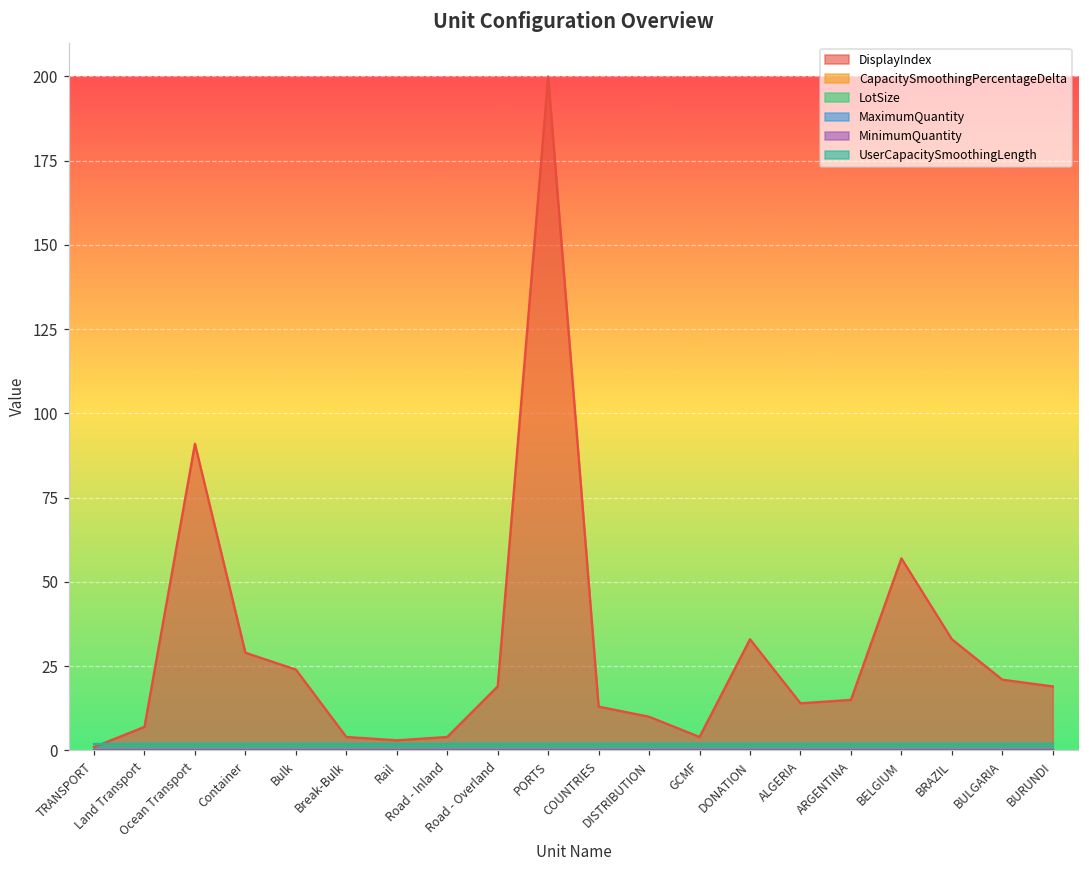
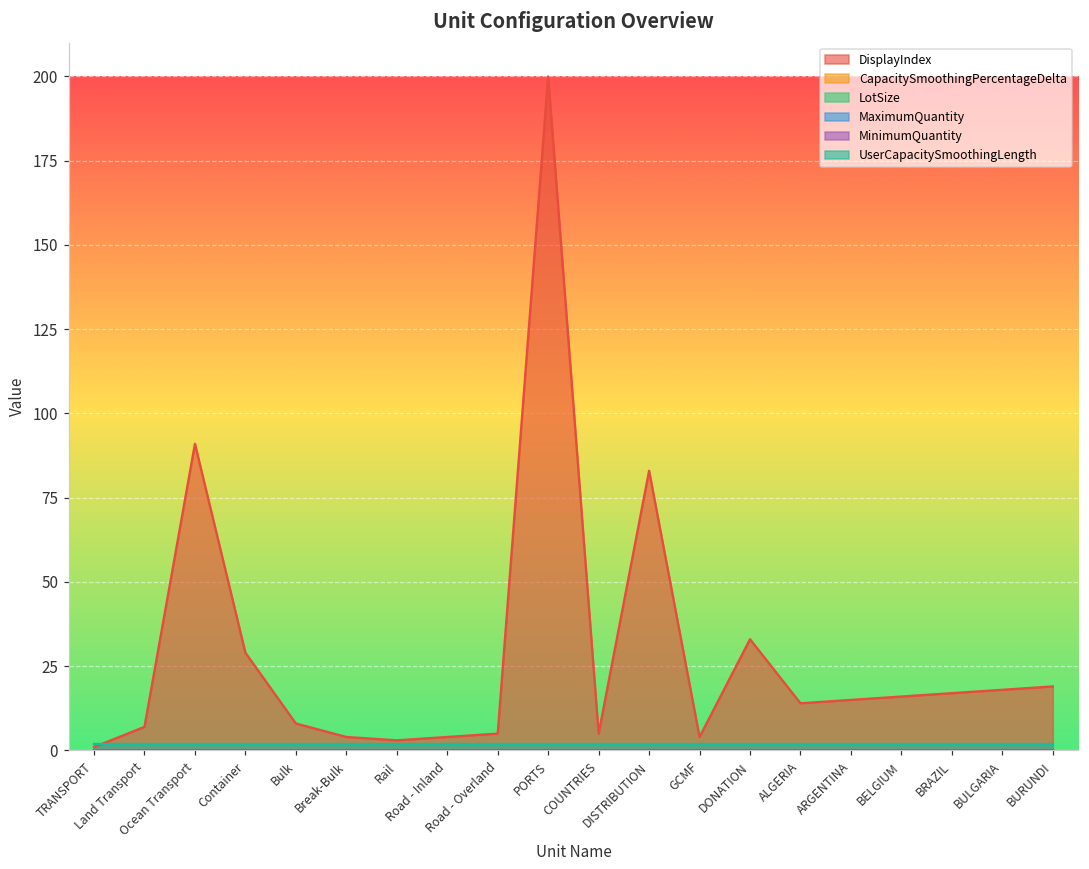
  {
    "DisplayIndex": {
      "TRANSPORT": 1,
      "Land Transport": 7,
      "Ocean Transport": 91,
      "Container": 29,
-     "Bulk": 24,
+     "Bulk": 8,
      "Break-Bulk": 4,
      "Rail": 3,
      "Road - Inland": 4,
-     "Road - Overland": 19,
+     "Road - Overland": 5,
      "PORTS": 200,
-     "COUNTRIES": 13,
-     "DISTRIBUTION": 10,
+     "COUNTRIES": 5,
+     "DISTRIBUTION": 83,
      "GCMF": 4,
      "DONATION": 33,
      "ALGERIA": 14,
      "ARGENTINA": 15,
-     "BELGIUM": 57,
-     "BRAZIL": 33,
-     "BULGARIA": 21,
+     "BELGIUM": 16,
+     "BRAZIL": 17,
+     "BULGARIA": 18,
      "BURUNDI": 19
    },
    "MinimumQuantity": {
      "TRANSPORT": 0,
      "Land Transport": 0,
      "Ocean Transport": 0,
      "Container": 0,
      "Bulk": 0,
      "Break-Bulk": 0,
      "Rail": 0,
      "Road - Inland": 0,
      "Road - Overland": 0,
      "PORTS": 0,
      "COUNTRIES": 0,
      "DISTRIBUTION": 0,
      "GCMF": 0,
      "DONATION": 0,
      "ALGERIA": 0,
      "ARGENTINA": 0,
      "BELGIUM": 0,
      "BRAZIL": 0,
      "BULGARIA": 0,
      "BURUNDI": 0
    },
    "UserCapacitySmoothingLength": {
      "TRANSPORT": 2,
      "Land Transport": 2,
      "Ocean Transport": 2,
      "Container": 2,
      "Bulk": 2,
      "Break-Bulk": 2,
      "Rail": 2,
      "Road - Inland": 2,
      "Road - Overland": 2,
      "PORTS": 2,
      "COUNTRIES": 2,
      "DISTRIBUTION": 2,
      "GCMF": 2,
      "DONATION": 2,
      "ALGERIA": 2,
      "ARGENTINA": 2,
      "BELGIUM": 2,
      "BRAZIL": 2,
      "BULGARIA": 2,
      "BURUNDI": 2
    }
  }
